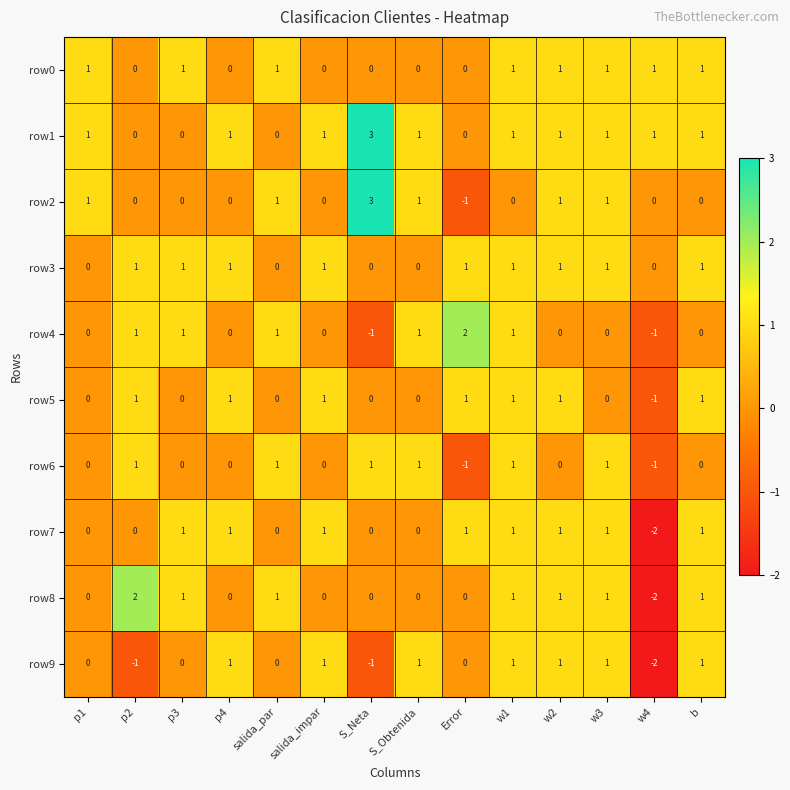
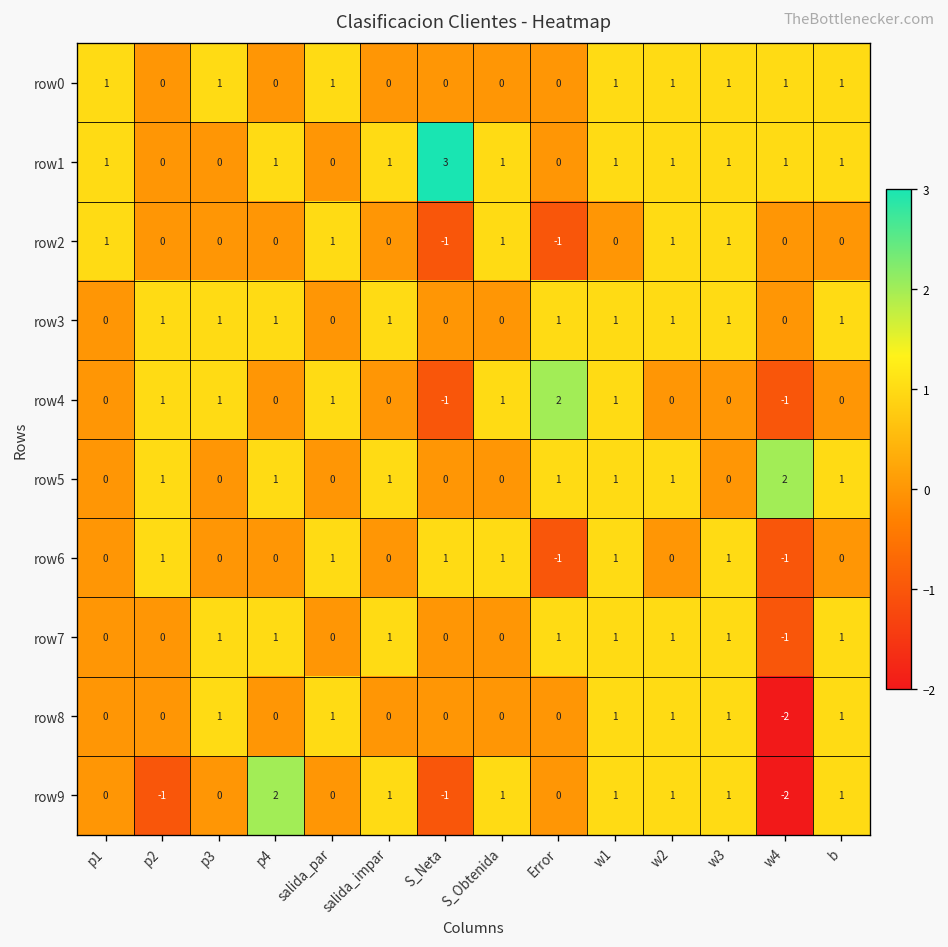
  {
    "row0": {
      "p1": 1,
      "p2": 0,
      "p3": 1,
      "p4": 0,
      "salida_par": 1,
      "salida_impar": 0,
      "S_Neta": 0,
      "S_Obtenida": 0,
      "Error": 0,
      "w1": 1,
      "w2": 1,
      "w3": 1,
      "w4": 1,
      "b": 1
    },
    "row1": {
      "p1": 1,
      "p2": 0,
      "p3": 0,
      "p4": 1,
      "salida_par": 0,
      "salida_impar": 1,
      "S_Neta": 3,
      "S_Obtenida": 1,
      "Error": 0,
      "w1": 1,
      "w2": 1,
      "w3": 1,
      "w4": 1,
      "b": 1
    },
    "row2": {
      "p1": 1,
      "p2": 0,
      "p3": 0,
      "p4": 0,
      "salida_par": 1,
      "salida_impar": 0,
-     "S_Neta": 3,
+     "S_Neta": -1,
      "S_Obtenida": 1,
      "Error": -1,
      "w1": 0,
      "w2": 1,
      "w3": 1,
      "w4": 0,
      "b": 0
    },
    "row3": {
      "p1": 0,
      "p2": 1,
      "p3": 1,
      "p4": 1,
      "salida_par": 0,
      "salida_impar": 1,
      "S_Neta": 0,
      "S_Obtenida": 0,
      "Error": 1,
      "w1": 1,
      "w2": 1,
      "w3": 1,
      "w4": 0,
      "b": 1
    },
    "row4": {
      "p1": 0,
      "p2": 1,
      "p3": 1,
      "p4": 0,
      "salida_par": 1,
      "salida_impar": 0,
      "S_Neta": -1,
      "S_Obtenida": 1,
      "Error": 2,
      "w1": 1,
      "w2": 0,
      "w3": 0,
      "w4": -1,
      "b": 0
    },
    "row5": {
      "p1": 0,
      "p2": 1,
      "p3": 0,
      "p4": 1,
      "salida_par": 0,
      "salida_impar": 1,
      "S_Neta": 0,
      "S_Obtenida": 0,
      "Error": 1,
      "w1": 1,
      "w2": 1,
      "w3": 0,
-     "w4": -1,
+     "w4": 2,
      "b": 1
    },
    "row6": {
      "p1": 0,
      "p2": 1,
      "p3": 0,
      "p4": 0,
      "salida_par": 1,
      "salida_impar": 0,
      "S_Neta": 1,
      "S_Obtenida": 1,
      "Error": -1,
      "w1": 1,
      "w2": 0,
      "w3": 1,
      "w4": -1,
      "b": 0
    },
    "row7": {
      "p1": 0,
      "p2": 0,
      "p3": 1,
      "p4": 1,
      "salida_par": 0,
      "salida_impar": 1,
      "S_Neta": 0,
      "S_Obtenida": 0,
      "Error": 1,
      "w1": 1,
      "w2": 1,
      "w3": 1,
-     "w4": -2,
+     "w4": -1,
      "b": 1
    },
    "row8": {
      "p1": 0,
-     "p2": 2,
+     "p2": 0,
      "p3": 1,
      "p4": 0,
      "salida_par": 1,
      "salida_impar": 0,
      "S_Neta": 0,
      "S_Obtenida": 0,
      "Error": 0,
      "w1": 1,
      "w2": 1,
      "w3": 1,
      "w4": -2,
      "b": 1
    },
    "row9": {
      "p1": 0,
      "p2": -1,
      "p3": 0,
-     "p4": 1,
+     "p4": 2,
      "salida_par": 0,
      "salida_impar": 1,
      "S_Neta": -1,
      "S_Obtenida": 1,
      "Error": 0,
      "w1": 1,
      "w2": 1,
      "w3": 1,
      "w4": -2,
      "b": 1
    }
  }
